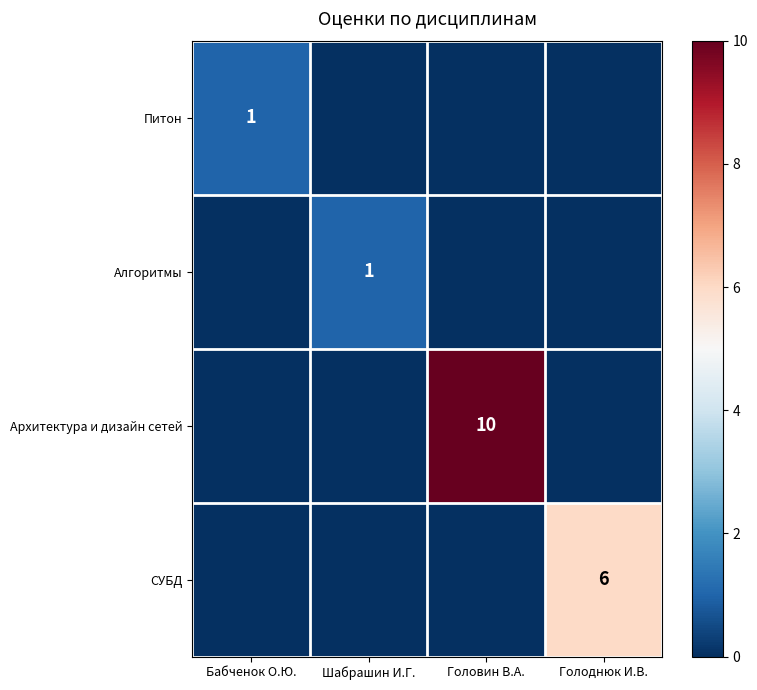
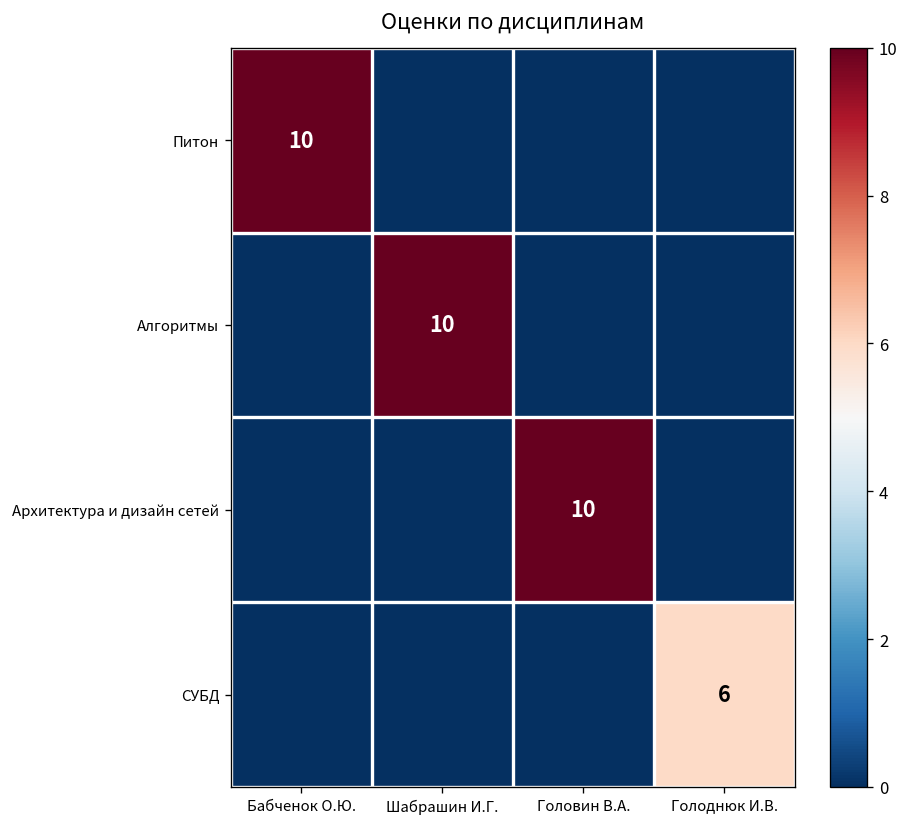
  {
    "Питон": {
-     "Бабченок О.Ю.": 1
+     "Бабченок О.Ю.": 10
    },
    "Алгоритмы": {
-     "Шабрашин И.Г.": 1
+     "Шабрашин И.Г.": 10
    },
    "Архитектура и дизайн сетей": {
      "Головин В.А.": 10
    },
    "СУБД": {
      "Голоднюк И.В.": 6
    }
  }
